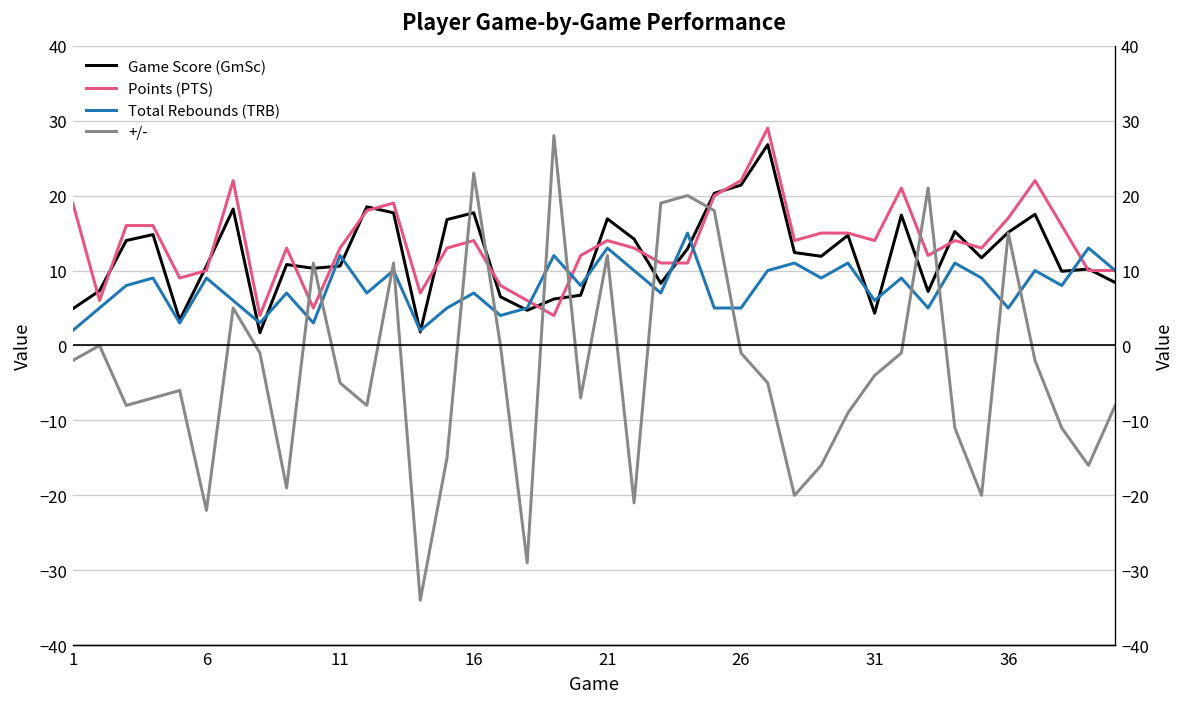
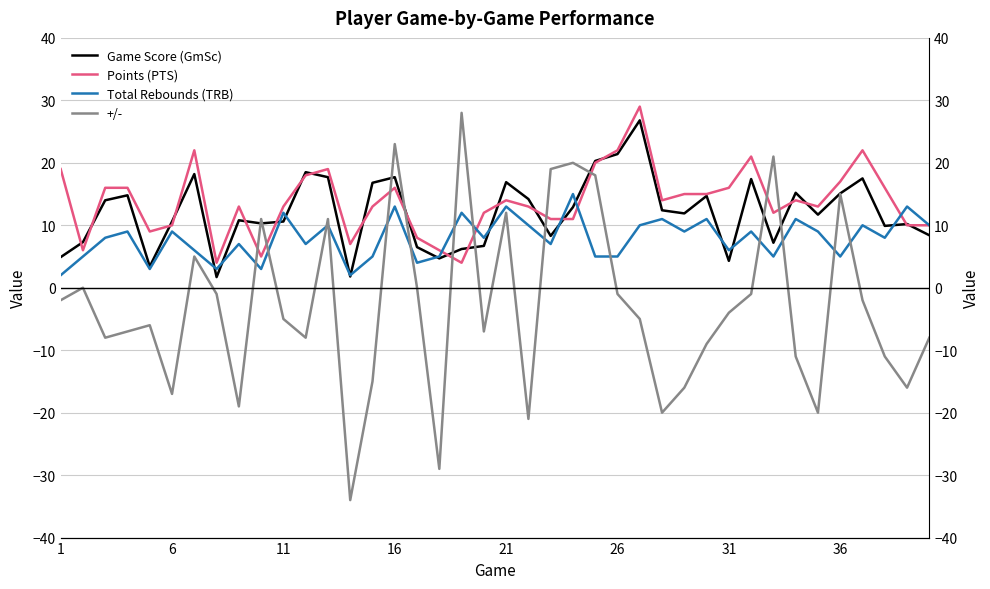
  {
    "Game Score (GmSc)": {
      "1": 5,
      "6": 11,
      "11": 11,
      "16": 18,
      "21": 17,
      "26": 21,
      "31": 4
    },
    "Points (PTS)": {
      "1": 19,
      "6": 10,
      "11": 13,
-     "16": 14,
+     "16": 16,
      "21": 14,
      "26": 22,
-     "31": 14,
+     "31": 16,
      "36": 17
    },
    "Total Rebounds (TRB)": {
      "1": 2,
      "6": 9,
      "11": 12,
-     "16": 7,
+     "16": 13,
      "21": 13,
      "26": 5,
      "31": 6,
      "36": 5
    },
    "+/-": {
      "1": -2,
-     "6": -22,
+     "6": -17,
      "11": -5,
      "16": 23,
      "21": 12,
      "26": -1,
      "31": -4
    }
  }
